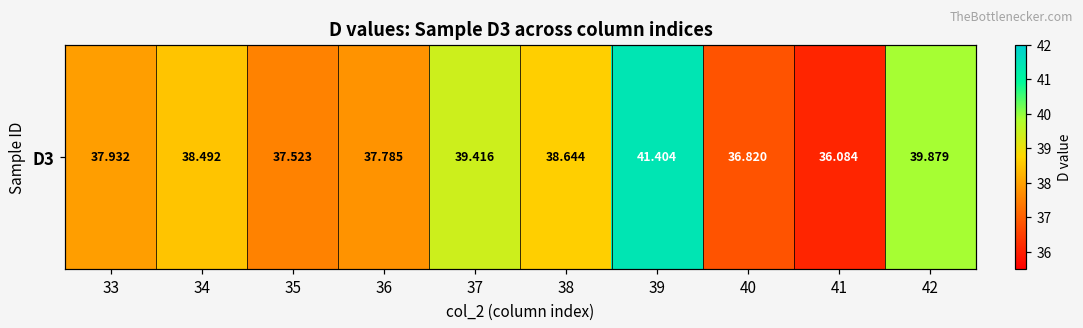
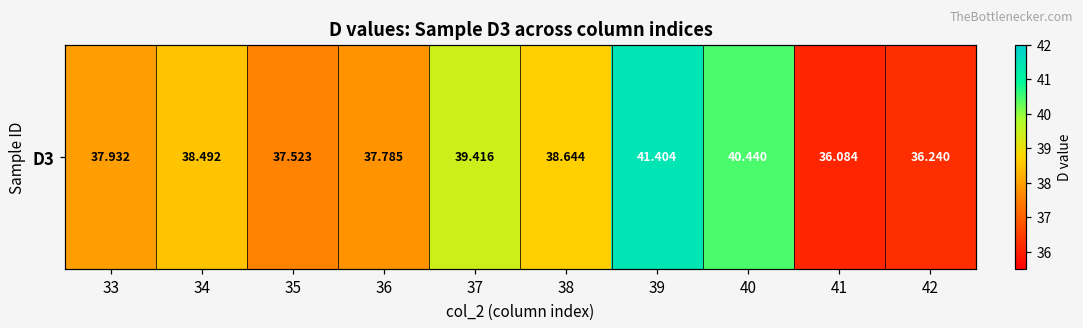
  {
    "D3": {
      "33": 37.932,
      "34": 38.492,
      "35": 37.523,
      "36": 37.785,
      "37": 39.416,
      "38": 38.644,
      "39": 41.404,
-     "40": 36.820,
+     "40": 40.440,
      "41": 36.084,
-     "42": 39.879
+     "42": 36.240
    }
  }
